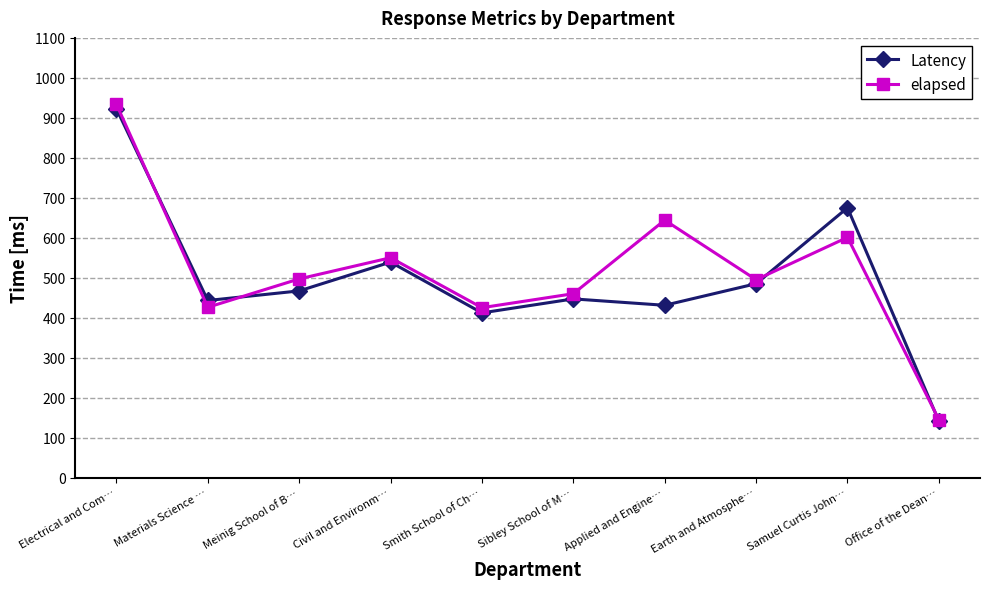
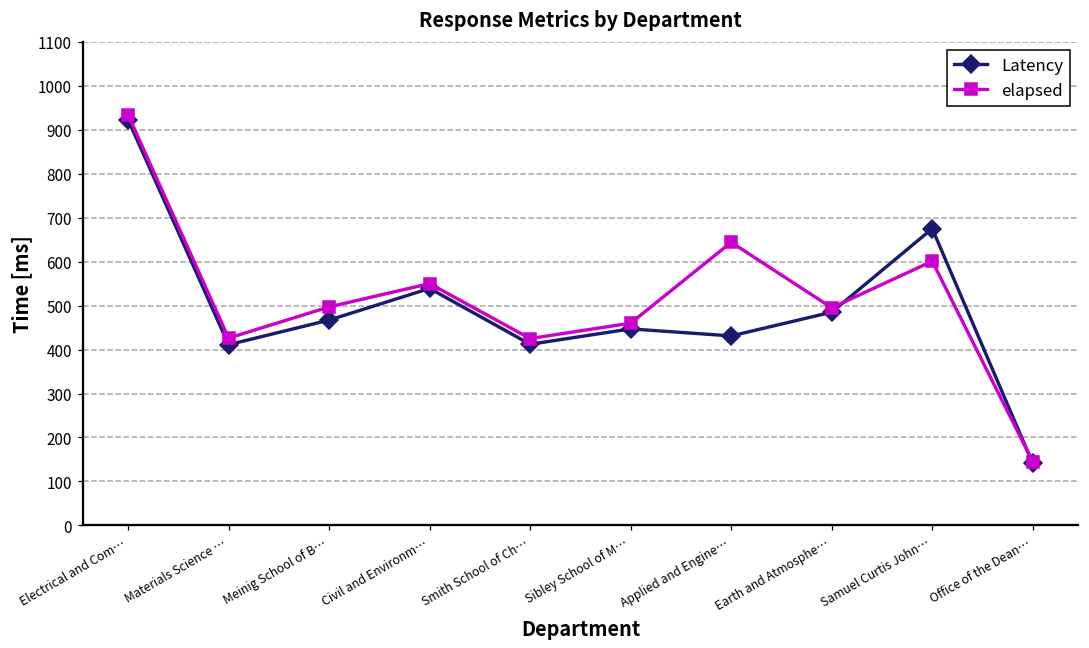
  {
    "Latency": {
      "Electrical and Com…": 920,
-     "Materials Science …": 440,
+     "Materials Science …": 410,
      "Meinig School of B…": 470,
      "Civil and Environm…": 540,
      "Smith School of Ch…": 410,
      "Sibley School of M…": 450,
      "Applied and Engine…": 430,
      "Earth and Atmosphe…": 490,
      "Samuel Curtis John…": 680
    },
    "elapsed": {
      "Electrical and Com…": 930,
      "Materials Science …": 430,
      "Meinig School of B…": 500,
      "Civil and Environm…": 550,
      "Smith School of Ch…": 430,
      "Sibley School of M…": 460,
      "Applied and Engine…": 640,
      "Earth and Atmosphe…": 500,
      "Samuel Curtis John…": 600
    }
  }
